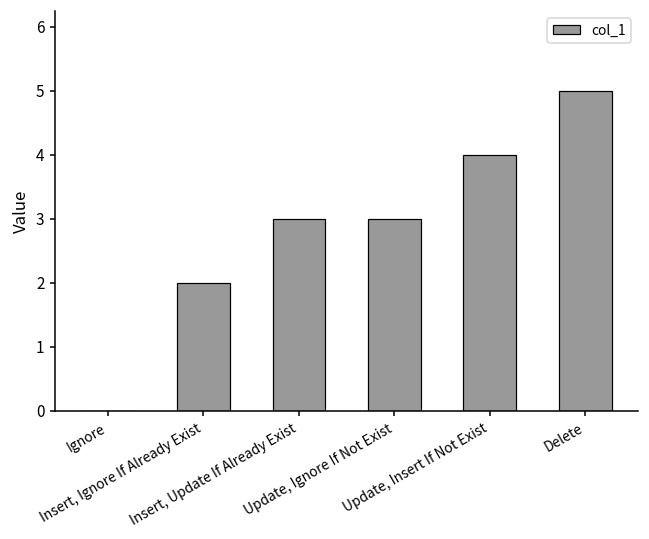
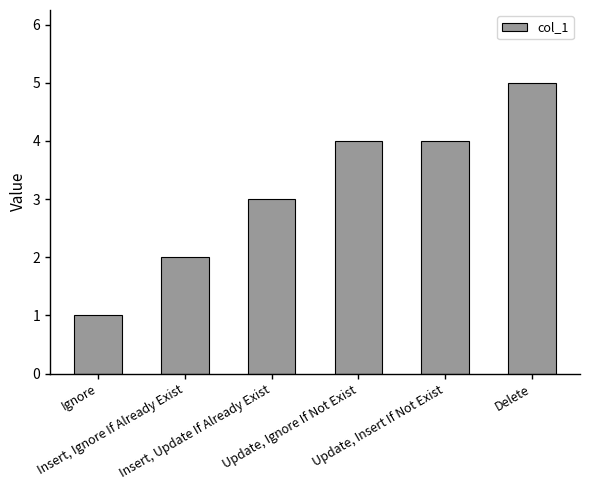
  {
-   "Ignore": 0,
+   "Ignore": 1,
    "Insert, Ignore If Already Exist": 2,
    "Insert, Update If Already Exist": 3,
-   "Update, Ignore If Not Exist": 3,
+   "Update, Ignore If Not Exist": 4,
    "Update, Insert If Not Exist": 4,
    "Delete": 5
  }
